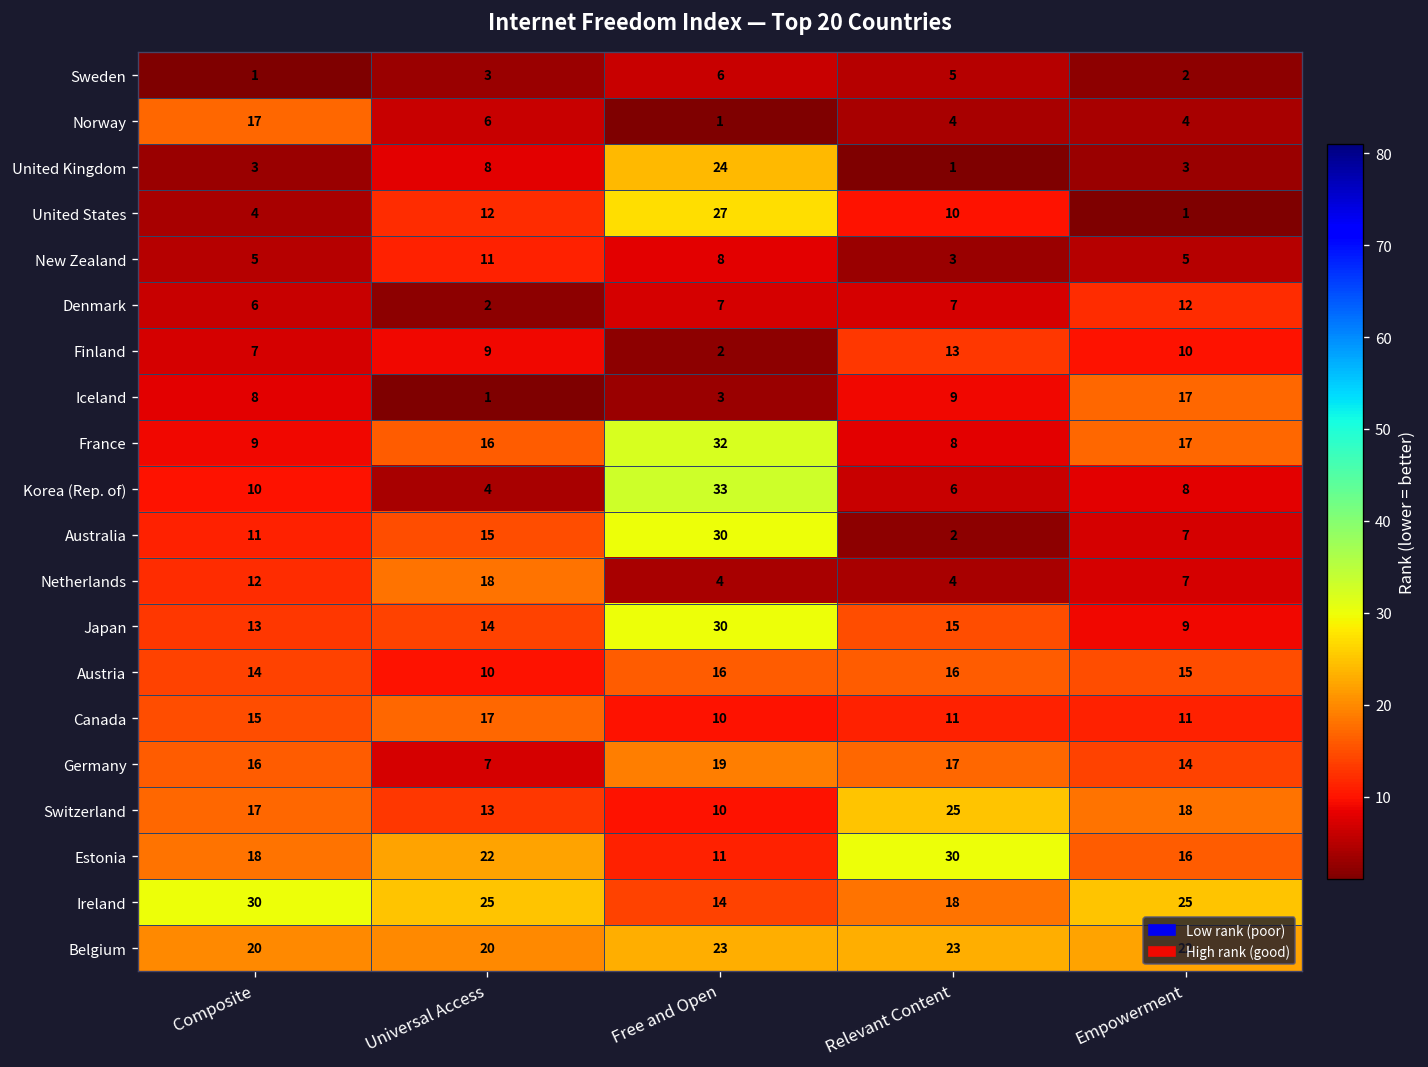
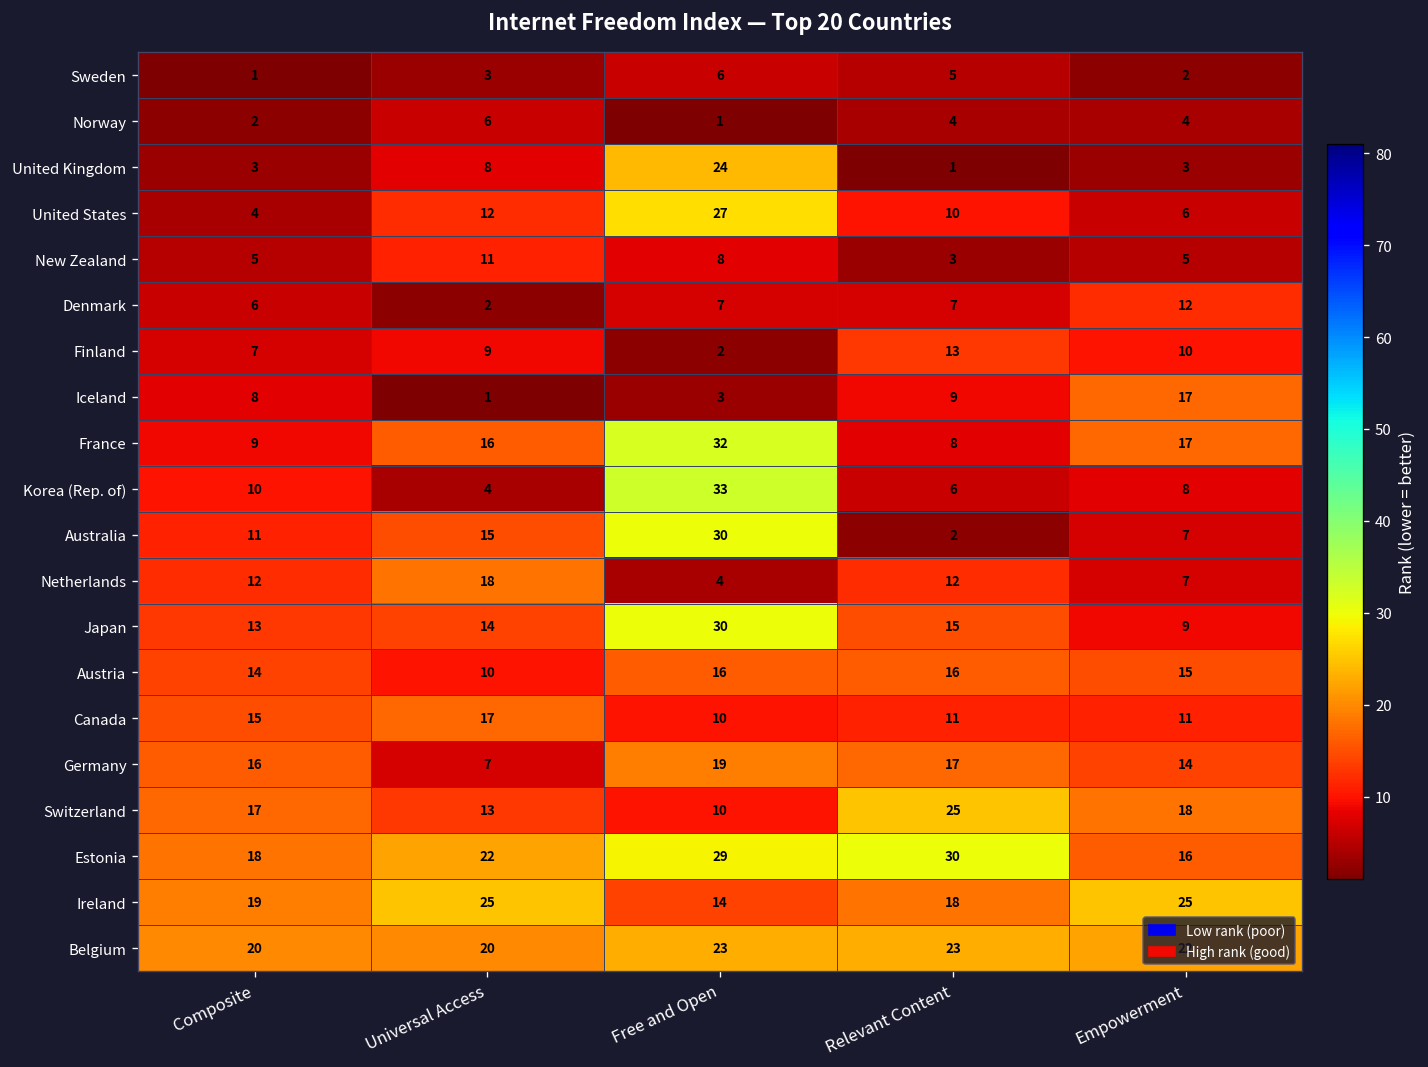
  {
    "Sweden": {
      "Composite": 1,
      "Universal Access": 3,
      "Free and Open": 6,
      "Relevant Content": 5,
      "Empowerment": 2
    },
    "Norway": {
-     "Composite": 17,
+     "Composite": 2,
      "Universal Access": 6,
      "Free and Open": 1,
      "Relevant Content": 4,
      "Empowerment": 4
    },
    "United Kingdom": {
      "Composite": 3,
      "Universal Access": 8,
      "Free and Open": 24,
      "Relevant Content": 1,
      "Empowerment": 3
    },
    "United States": {
      "Composite": 4,
      "Universal Access": 12,
      "Free and Open": 27,
      "Relevant Content": 10,
-     "Empowerment": 1
+     "Empowerment": 6
    },
    "New Zealand": {
      "Composite": 5,
      "Universal Access": 11,
      "Free and Open": 8,
      "Relevant Content": 3,
      "Empowerment": 5
    },
    "Denmark": {
      "Composite": 6,
      "Universal Access": 2,
      "Free and Open": 7,
      "Relevant Content": 7,
      "Empowerment": 12
    },
    "Finland": {
      "Composite": 7,
      "Universal Access": 9,
      "Free and Open": 2,
      "Relevant Content": 13,
      "Empowerment": 10
    },
    "Iceland": {
      "Composite": 8,
      "Universal Access": 1,
      "Free and Open": 3,
      "Relevant Content": 9,
      "Empowerment": 17
    },
    "France": {
      "Composite": 9,
      "Universal Access": 16,
      "Free and Open": 32,
      "Relevant Content": 8,
      "Empowerment": 17
    },
    "Korea (Rep. of)": {
      "Composite": 10,
      "Universal Access": 4,
      "Free and Open": 33,
      "Relevant Content": 6,
      "Empowerment": 8
    },
    "Australia": {
      "Composite": 11,
      "Universal Access": 15,
      "Free and Open": 30,
      "Relevant Content": 2,
      "Empowerment": 7
    },
    "Netherlands": {
      "Composite": 12,
      "Universal Access": 18,
      "Free and Open": 4,
-     "Relevant Content": 4,
+     "Relevant Content": 12,
      "Empowerment": 7
    },
    "Japan": {
      "Composite": 13,
      "Universal Access": 14,
      "Free and Open": 30,
      "Relevant Content": 15,
      "Empowerment": 9
    },
    "Austria": {
      "Composite": 14,
      "Universal Access": 10,
      "Free and Open": 16,
      "Relevant Content": 16,
      "Empowerment": 15
    },
    "Canada": {
      "Composite": 15,
      "Universal Access": 17,
      "Free and Open": 10,
      "Relevant Content": 11,
      "Empowerment": 11
    },
    "Germany": {
      "Composite": 16,
      "Universal Access": 7,
      "Free and Open": 19,
      "Relevant Content": 17,
      "Empowerment": 14
    },
    "Switzerland": {
      "Composite": 17,
      "Universal Access": 13,
      "Free and Open": 10,
      "Relevant Content": 25,
      "Empowerment": 18
    },
    "Estonia": {
      "Composite": 18,
      "Universal Access": 22,
-     "Free and Open": 11,
+     "Free and Open": 29,
      "Relevant Content": 30,
      "Empowerment": 16
    },
    "Ireland": {
-     "Composite": 30,
+     "Composite": 19,
      "Universal Access": 25,
      "Free and Open": 14,
      "Relevant Content": 18,
      "Empowerment": 25
    },
    "Belgium": {
      "Composite": 20,
      "Universal Access": 20,
      "Free and Open": 23,
      "Relevant Content": 23
    }
  }
